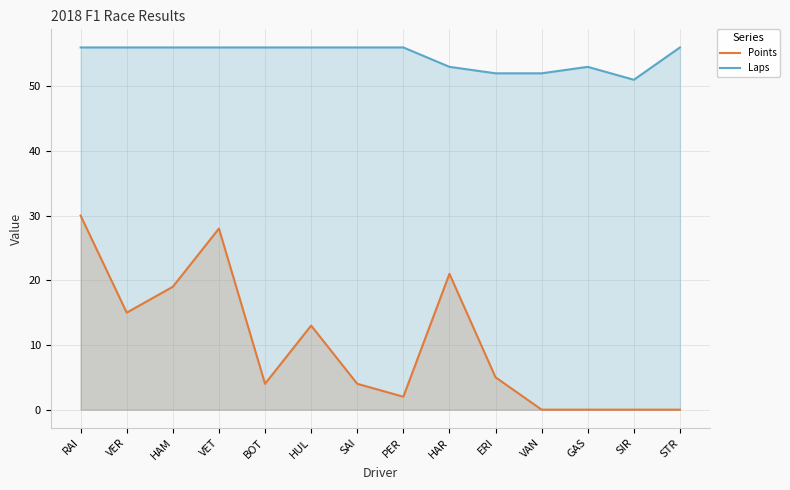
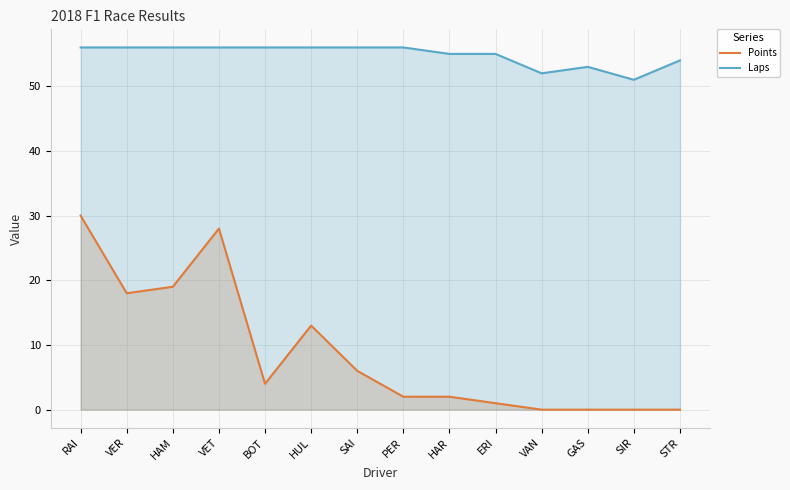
  {
    "Points": {
      "RAI": 30,
-     "VER": 15,
+     "VER": 18,
      "HAM": 19,
      "VET": 28,
      "BOT": 4,
      "HUL": 13,
-     "SAI": 4,
+     "SAI": 6,
      "PER": 2,
-     "HAR": 21,
-     "ERI": 5,
+     "HAR": 2,
+     "ERI": 1,
      "VAN": 0,
      "GAS": 0,
      "SIR": 0,
      "STR": 0
    },
    "Laps": {
      "RAI": 56,
      "VER": 56,
      "HAM": 56,
      "VET": 56,
      "BOT": 56,
      "HUL": 56,
      "SAI": 56,
      "PER": 56,
-     "HAR": 53,
-     "ERI": 52,
+     "HAR": 55,
+     "ERI": 55,
      "VAN": 52,
      "GAS": 53,
      "SIR": 51,
-     "STR": 56
+     "STR": 54
    }
  }
